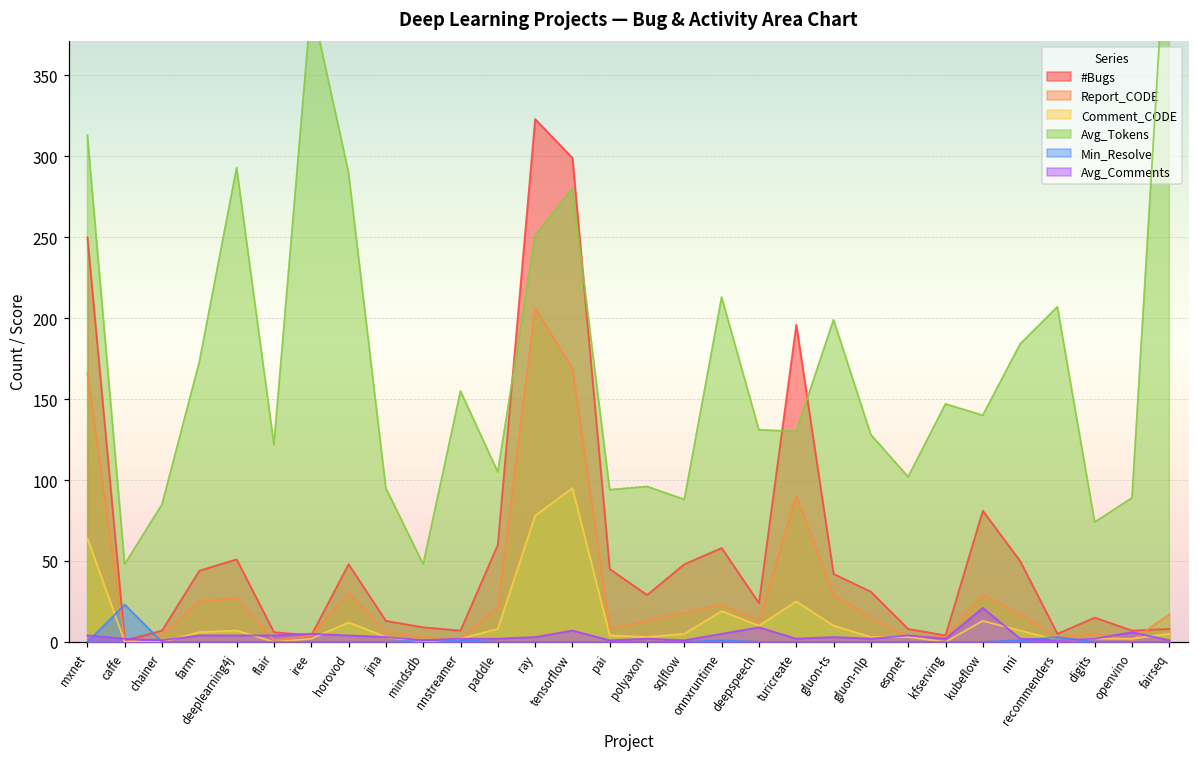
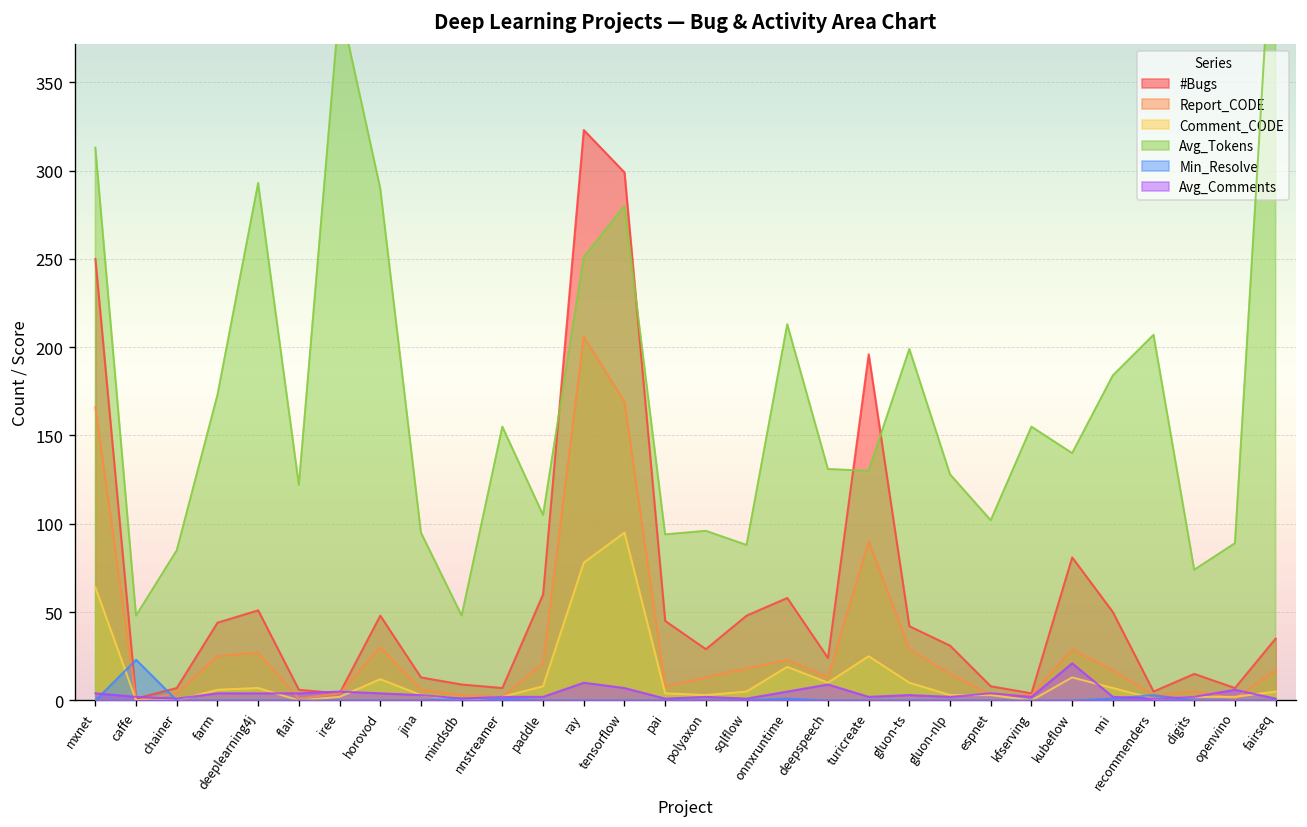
  {
    "#Bugs": {
      "mxnet": 250,
      "chainer": 7,
      "farm": 44,
      "deeplearning4j": 51,
      "flair": 6,
      "horovod": 48,
      "jina": 13,
      "mindsdb": 9,
      "nnstreamer": 7,
      "paddle": 60,
      "ray": 323,
      "tensorflow": 299,
      "pai": 45,
      "polyaxon": 29,
      "sqlflow": 48,
      "onnxruntime": 58,
      "deepspeech": 24,
      "turicreate": 196,
      "gluon-ts": 42,
      "gluon-nlp": 31,
      "espnet": 8,
      "kubeflow": 81,
      "nni": 50,
      "recommenders": 5,
      "digits": 15,
-     "fairseq": 8
+     "fairseq": 35
    },
    "Avg_Tokens": {
      "mxnet": 313,
      "caffe": 48,
      "chainer": 85,
      "farm": 173,
      "deeplearning4j": 293,
      "flair": 122,
      "horovod": 290,
      "jina": 95,
      "mindsdb": 48,
      "nnstreamer": 155,
      "paddle": 105,
      "ray": 251,
      "tensorflow": 280,
      "pai": 94,
      "polyaxon": 96,
      "sqlflow": 88,
      "onnxruntime": 213,
      "deepspeech": 131,
      "turicreate": 130,
      "gluon-ts": 199,
      "gluon-nlp": 128,
      "espnet": 102,
-     "kfserving": 147,
+     "kfserving": 155,
      "kubeflow": 140,
      "nni": 184,
      "recommenders": 207,
      "digits": 74,
      "openvino": 89
    },
    "Min_Resolve": {
      "mxnet": 0,
      "caffe": 23,
      "farm": 0,
      "deeplearning4j": 0,
      "iree": 0,
      "horovod": 0,
      "jina": 0,
      "paddle": 0,
      "ray": 0,
      "tensorflow": 0,
      "polyaxon": 0,
      "onnxruntime": 1,
      "deepspeech": 0,
      "turicreate": 0,
      "gluon-ts": 0,
      "gluon-nlp": 0,
      "espnet": 0,
      "kubeflow": 0,
      "digits": 0
    },
    "Avg_Comments": {
      "mxnet": 4,
      "farm": 4,
      "deeplearning4j": 4,
      "flair": 4,
      "horovod": 4,
      "paddle": 2,
-     "ray": 3,
+     "ray": 10,
      "tensorflow": 7,
      "onnxruntime": 5,
      "turicreate": 2,
      "gluon-ts": 3,
      "kubeflow": 21
    }
  }
